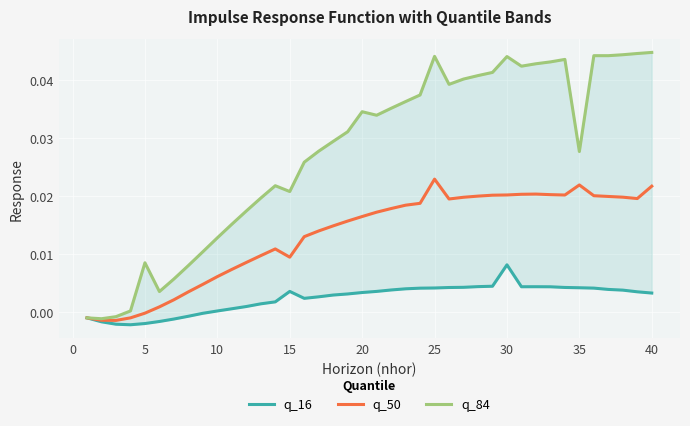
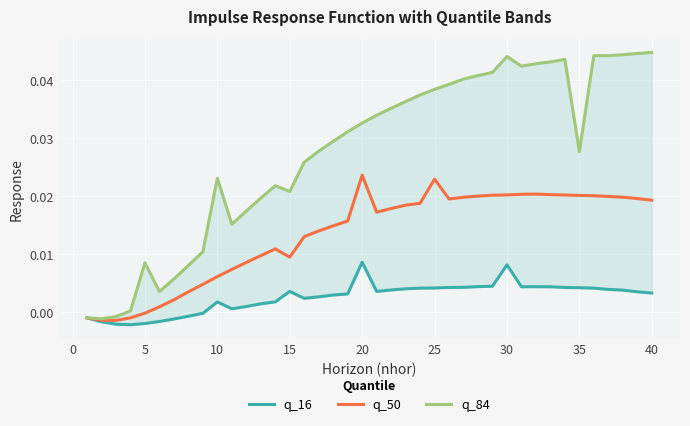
  {
    "q_16": {
      "5": -0.002,
-     "10": 0.000,
+     "10": 0.002,
      "15": 0.004,
-     "20": 0.003,
+     "20": 0.009,
      "25": 0.004,
      "30": 0.008,
      "35": 0.004,
      "40": 0.003
    },
    "q_50": {
      "5": 0.000,
      "10": 0.006,
      "15": 0.009,
-     "20": 0.016,
+     "20": 0.024,
      "25": 0.023,
      "30": 0.020,
-     "35": 0.022,
-     "40": 0.022
+     "35": 0.020,
+     "40": 0.019
    },
    "q_84": {
      "5": 0.009,
-     "10": 0.013,
+     "10": 0.023,
      "15": 0.021,
-     "20": 0.034,
-     "25": 0.044,
+     "20": 0.033,
+     "25": 0.038,
      "30": 0.044,
      "35": 0.028,
      "40": 0.045
    }
  }
